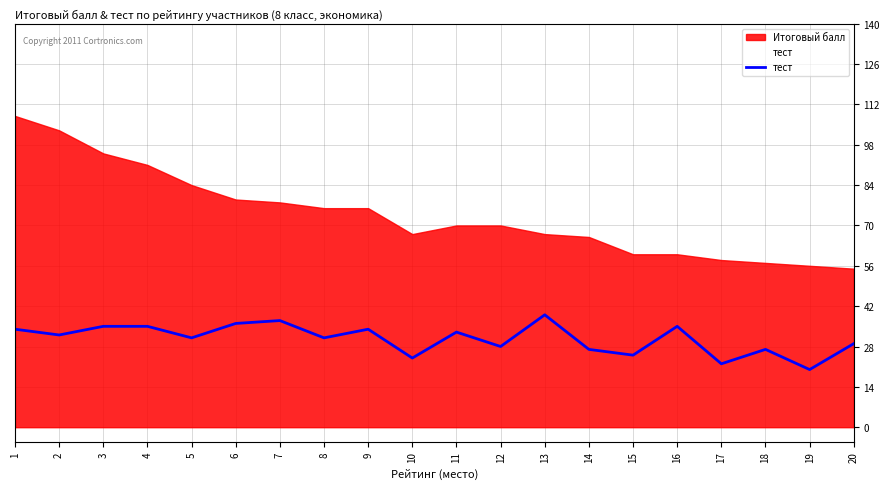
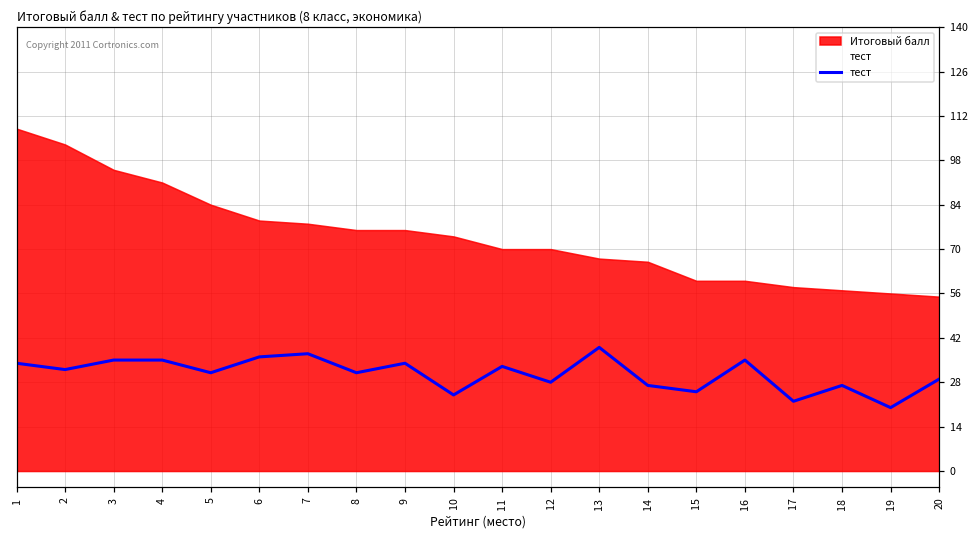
  {
    "Итоговый балл": {
      "1": 108,
      "2": 103,
      "3": 95,
      "4": 91,
      "5": 84,
      "6": 79,
      "7": 78,
      "8": 76,
      "9": 76,
-     "10": 67,
+     "10": 74,
      "11": 70,
      "12": 70,
      "13": 67,
      "14": 66,
      "15": 60,
      "16": 60,
      "17": 58,
      "18": 57,
      "19": 56,
      "20": 55
    },
    "тест": {
      "1": 34,
      "2": 32,
      "3": 35,
      "4": 35,
      "5": 31,
      "6": 36,
      "7": 37,
      "8": 31,
      "9": 34,
      "10": 24,
      "11": 33,
      "12": 28,
      "13": 39,
      "14": 27,
      "15": 25,
      "16": 35,
      "17": 22,
      "18": 27,
      "19": 20,
      "20": 29
    }
  }
